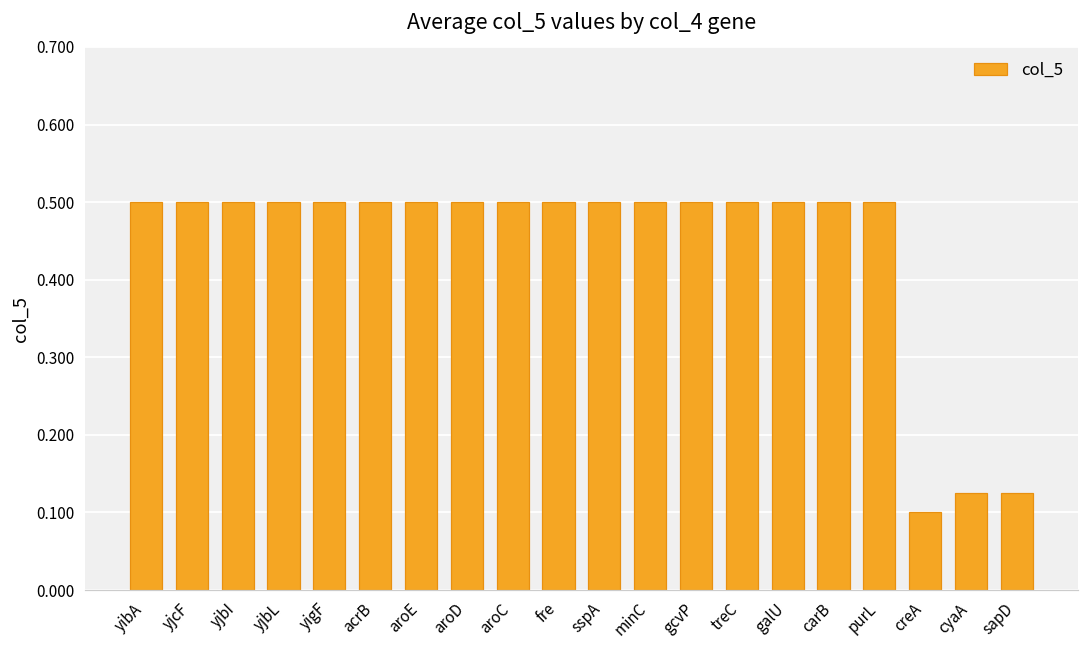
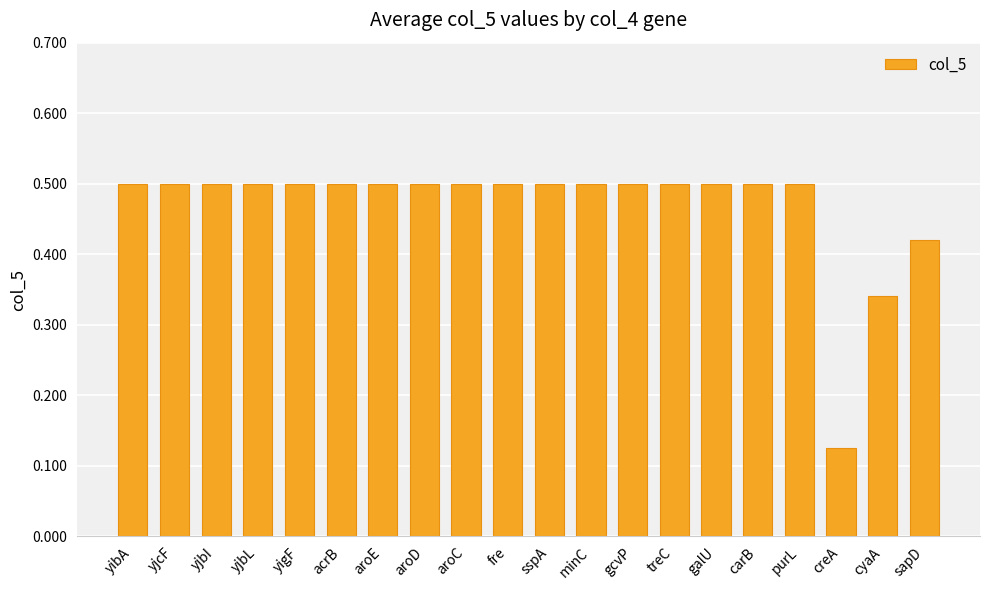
  {
    "yibA": 0.50,
    "yjcF": 0.50,
    "yjbI": 0.50,
    "yjbL": 0.50,
    "yigF": 0.50,
    "acrB": 0.50,
    "aroE": 0.50,
    "aroD": 0.50,
    "aroC": 0.50,
    "fre": 0.50,
    "sspA": 0.50,
    "minC": 0.50,
    "gcvP": 0.50,
    "treC": 0.50,
    "galU": 0.50,
    "carB": 0.50,
    "purL": 0.50,
-   "creA": 0.10,
-   "cyaA": 0.13,
-   "sapD": 0.13
+   "creA": 0.13,
+   "cyaA": 0.34,
+   "sapD": 0.42
  }
